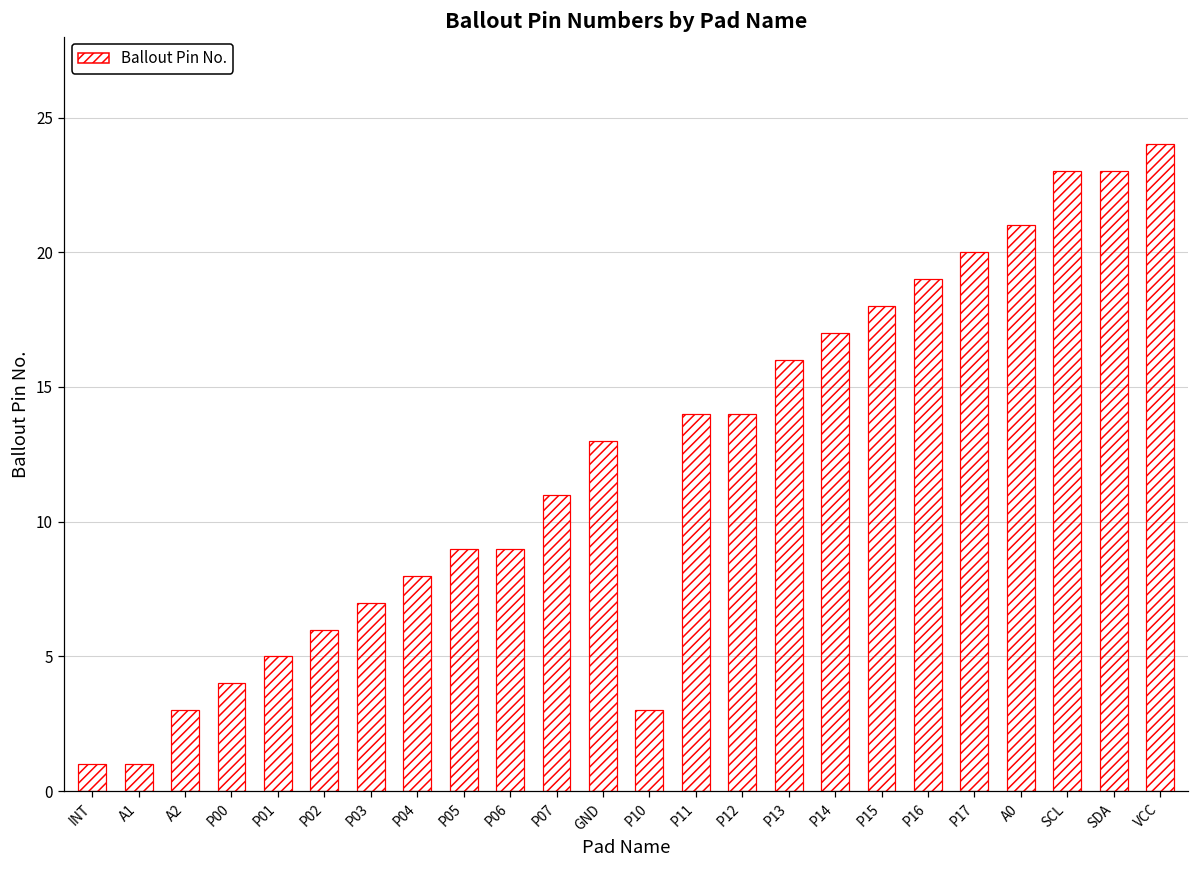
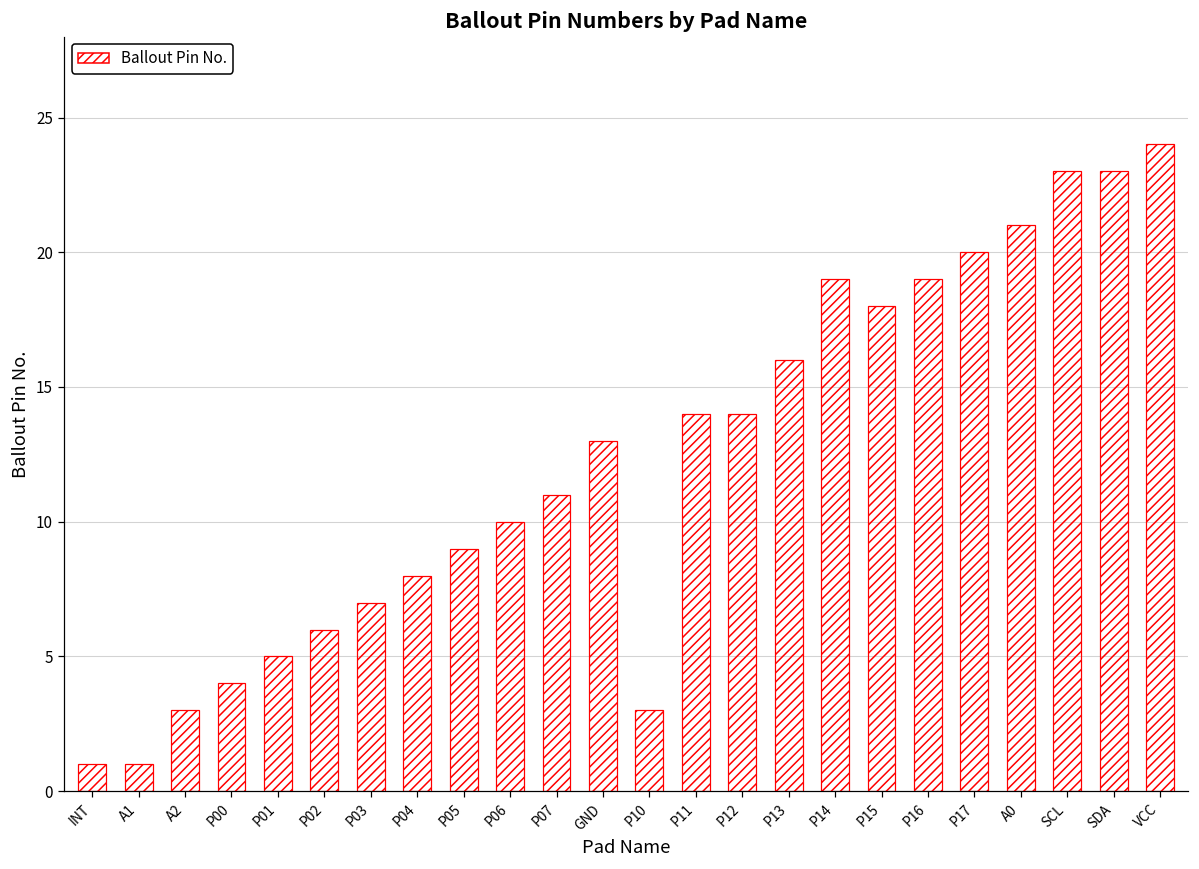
  {
    "INT": 1,
    "A1": 1,
    "A2": 3,
    "P00": 4,
    "P01": 5,
    "P02": 6,
    "P03": 7,
    "P04": 8,
    "P05": 9,
-   "P06": 9,
+   "P06": 10,
    "P07": 11,
    "GND": 13,
    "P10": 3,
    "P11": 14,
    "P12": 14,
    "P13": 16,
-   "P14": 17,
+   "P14": 19,
    "P15": 18,
    "P16": 19,
    "P17": 20,
    "A0": 21,
    "SCL": 23,
    "SDA": 23,
    "VCC": 24
  }
